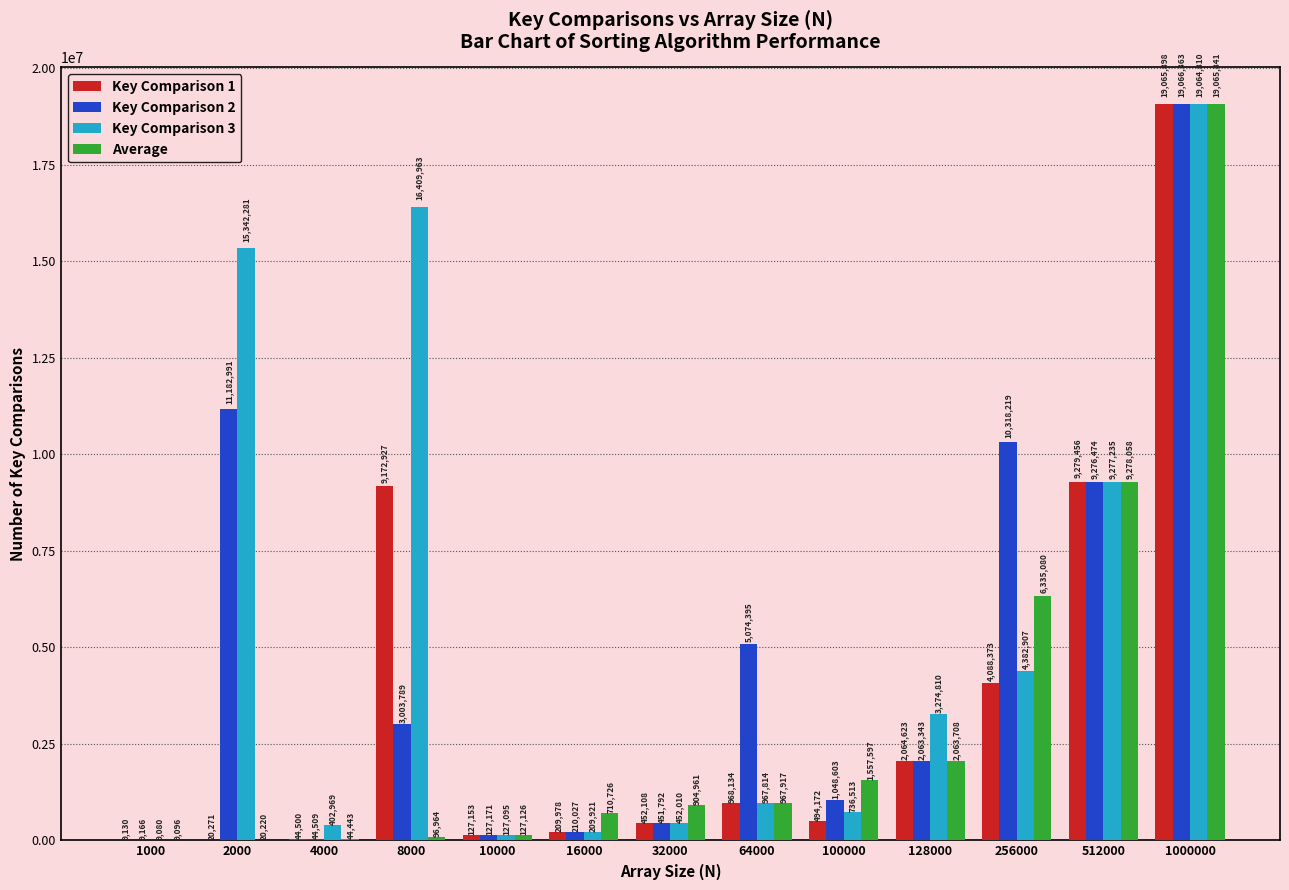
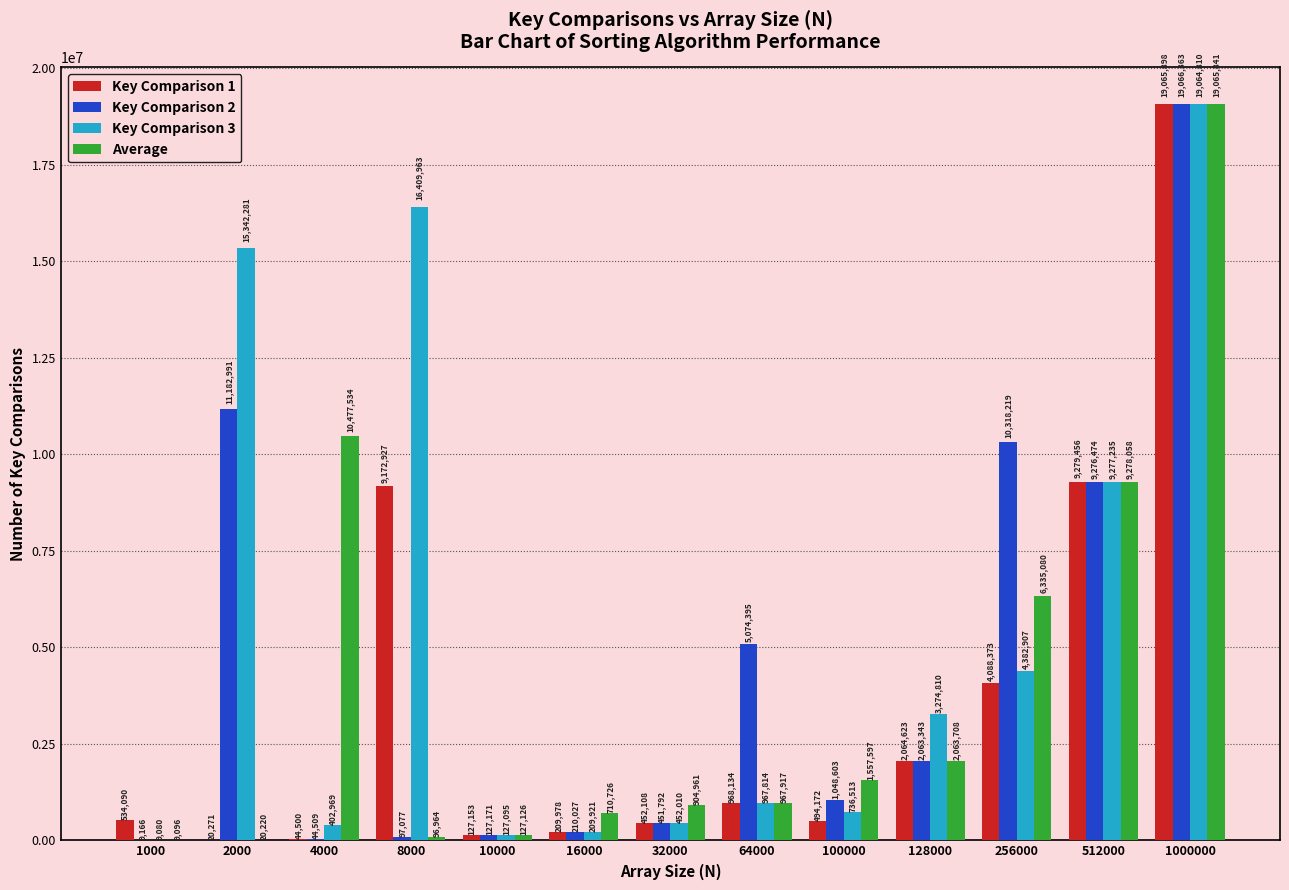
  {
    "Key Comparison 1": {
-     "1000": "9,130",
+     "1000": "534,090",
      "2000": "20,271",
      "4000": "44,500",
      "8000": "9,172,927",
      "10000": "127,153",
      "16000": "209,978",
      "32000": "452,108",
      "64000": "968,134",
      "100000": "494,172",
      "128000": "2,064,623",
      "256000": "4,088,373",
      "512000": "9,279,456",
      "1000000": "19,065,898"
    },
    "Key Comparison 2": {
      "1000": "9,166",
      "2000": "11,182,991",
      "4000": "44,509",
-     "8000": "3,003,789",
+     "8000": "97,077",
      "10000": "127,171",
      "16000": "210,027",
      "32000": "451,792",
      "64000": "5,074,395",
      "100000": "1,048,603",
      "128000": "2,063,343",
      "256000": "10,318,219",
      "512000": "9,276,474",
      "1000000": "19,066,363"
    },
    "Key Comparison 3": {
      "1000": "9,080",
      "2000": "15,342,281",
      "4000": "402,969",
      "8000": "16,409,963",
      "10000": "127,095",
      "16000": "209,921",
      "32000": "452,010",
      "64000": "967,814",
      "100000": "736,513",
      "128000": "3,274,810",
      "256000": "4,382,907",
      "512000": "9,277,235",
      "1000000": "19,064,810"
    },
    "Average": {
-     "4000": "44,443",
+     "4000": "10,477,534",
      "8000": "96,964",
      "16000": "710,726",
      "64000": "967,917",
      "100000": "1,557,597",
      "128000": "2,063,708",
      "256000": "6,335,080",
      "512000": "9,278,058"
    }
  }
